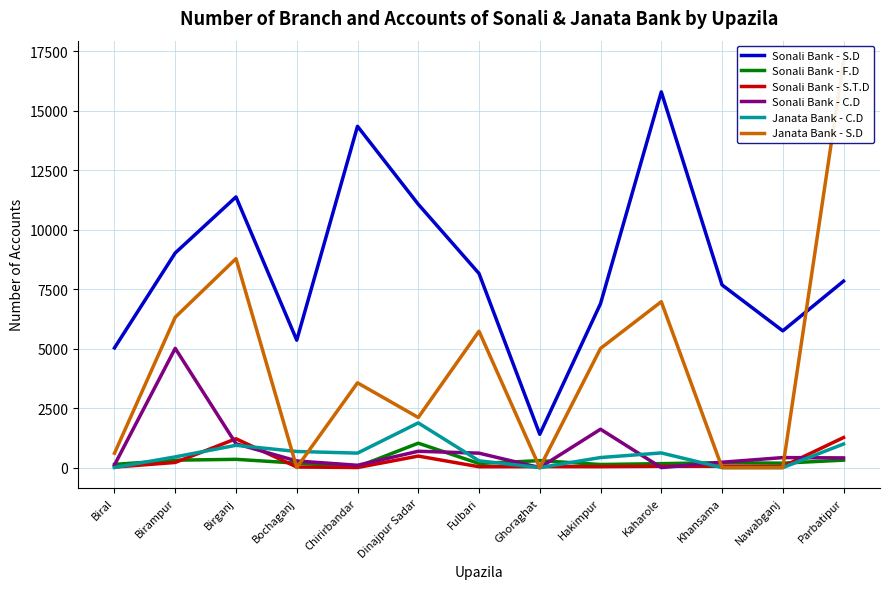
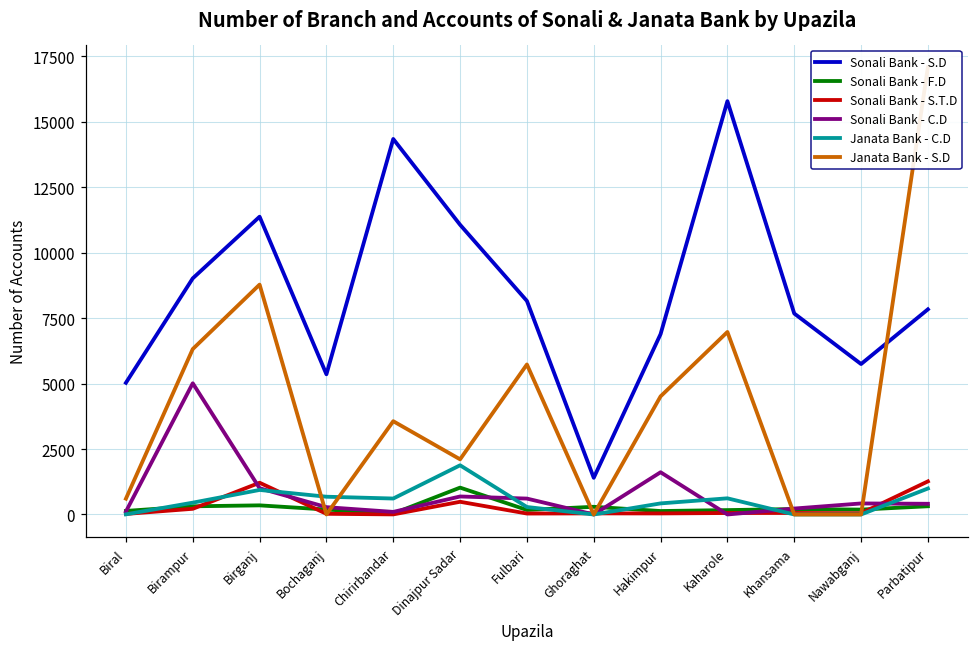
  {
    "Sonali Bank - S.D": {
      "Biral": 5000,
      "Birampur": 9000,
      "Birganj": 11400,
      "Bochaganj": 5400,
      "Chirirbandar": 14300,
      "Dinajpur Sadar": 11100,
      "Fulbari": 8200,
      "Ghoraghat": 1400,
      "Hakimpur": 6900,
      "Kaharole": 15800,
      "Khansama": 7700,
      "Nawabganj": 5700,
      "Parbatipur": 7800
    },
    "Sonali Bank - F.D": {
      "Birganj": 300,
      "Dinajpur Sadar": 1000,
      "Fulbari": 200,
      "Ghoraghat": 300,
      "Kaharole": 200,
      "Nawabganj": 200
    },
    "Sonali Bank - S.T.D": {
      "Birganj": 1200,
      "Dinajpur Sadar": 500,
      "Fulbari": 0,
      "Parbatipur": 1300
    },
    "Sonali Bank - C.D": {
      "Birampur": 5000,
      "Dinajpur Sadar": 700,
      "Fulbari": 600,
      "Hakimpur": 1600,
      "Nawabganj": 400
    },
    "Janata Bank - C.D": {
      "Birampur": 500,
      "Bochaganj": 700,
      "Chirirbandar": 600,
      "Dinajpur Sadar": 1900,
      "Fulbari": 300,
      "Hakimpur": 400,
      "Kaharole": 600,
      "Parbatipur": 1000
    },
    "Janata Bank - S.D": {
      "Biral": 600,
      "Birampur": 6300,
      "Birganj": 8800,
      "Chirirbandar": 3600,
      "Dinajpur Sadar": 2100,
      "Fulbari": 5700,
-     "Hakimpur": 5000,
+     "Hakimpur": 4500,
      "Kaharole": 7000
    }
  }
